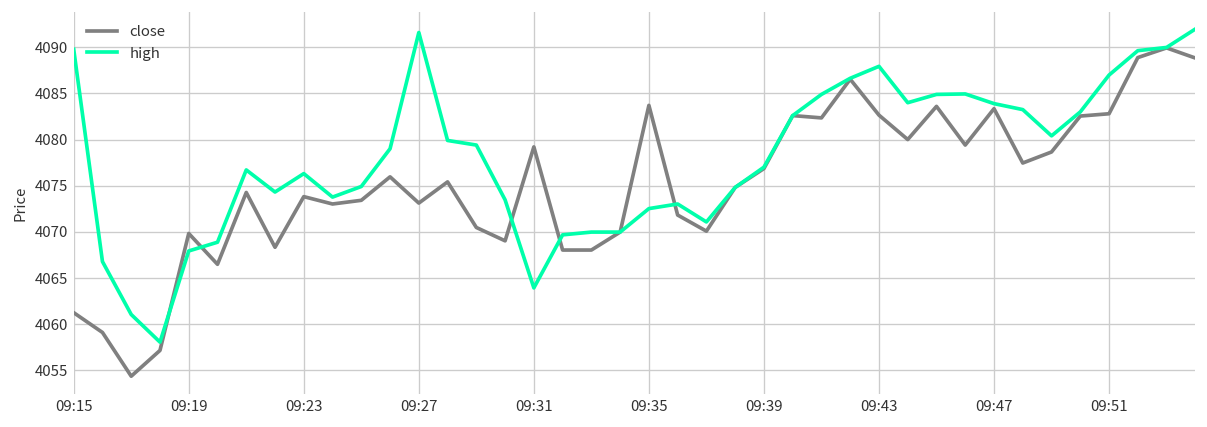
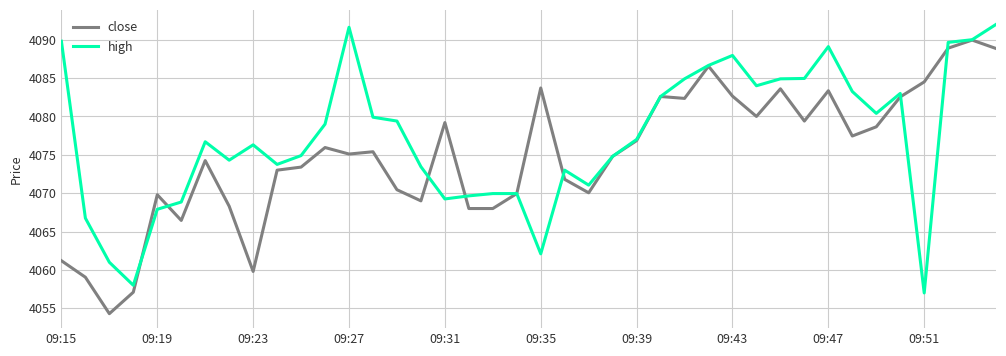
  {
    "close": {
      "09:15": 4061,
      "09:19": 4070,
-     "09:23": 4074,
-     "09:27": 4073,
+     "09:23": 4060,
+     "09:27": 4075,
      "09:31": 4079,
      "09:35": 4084,
      "09:43": 4083,
      "09:47": 4083,
-     "09:51": 4083
+     "09:51": 4085
    },
    "high": {
      "09:15": 4090,
      "09:19": 4068,
      "09:23": 4076,
      "09:27": 4092,
-     "09:31": 4064,
-     "09:35": 4073,
+     "09:31": 4069,
+     "09:35": 4062,
      "09:43": 4088,
-     "09:47": 4084,
-     "09:51": 4087
+     "09:47": 4089,
+     "09:51": 4057
    }
  }
